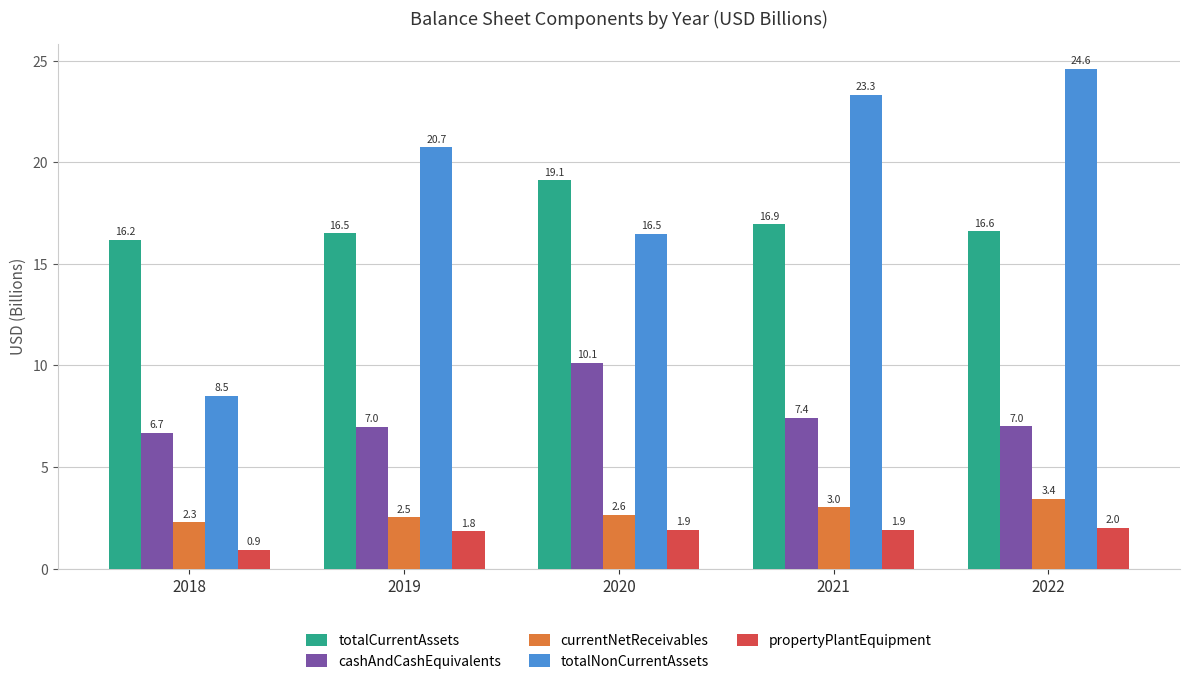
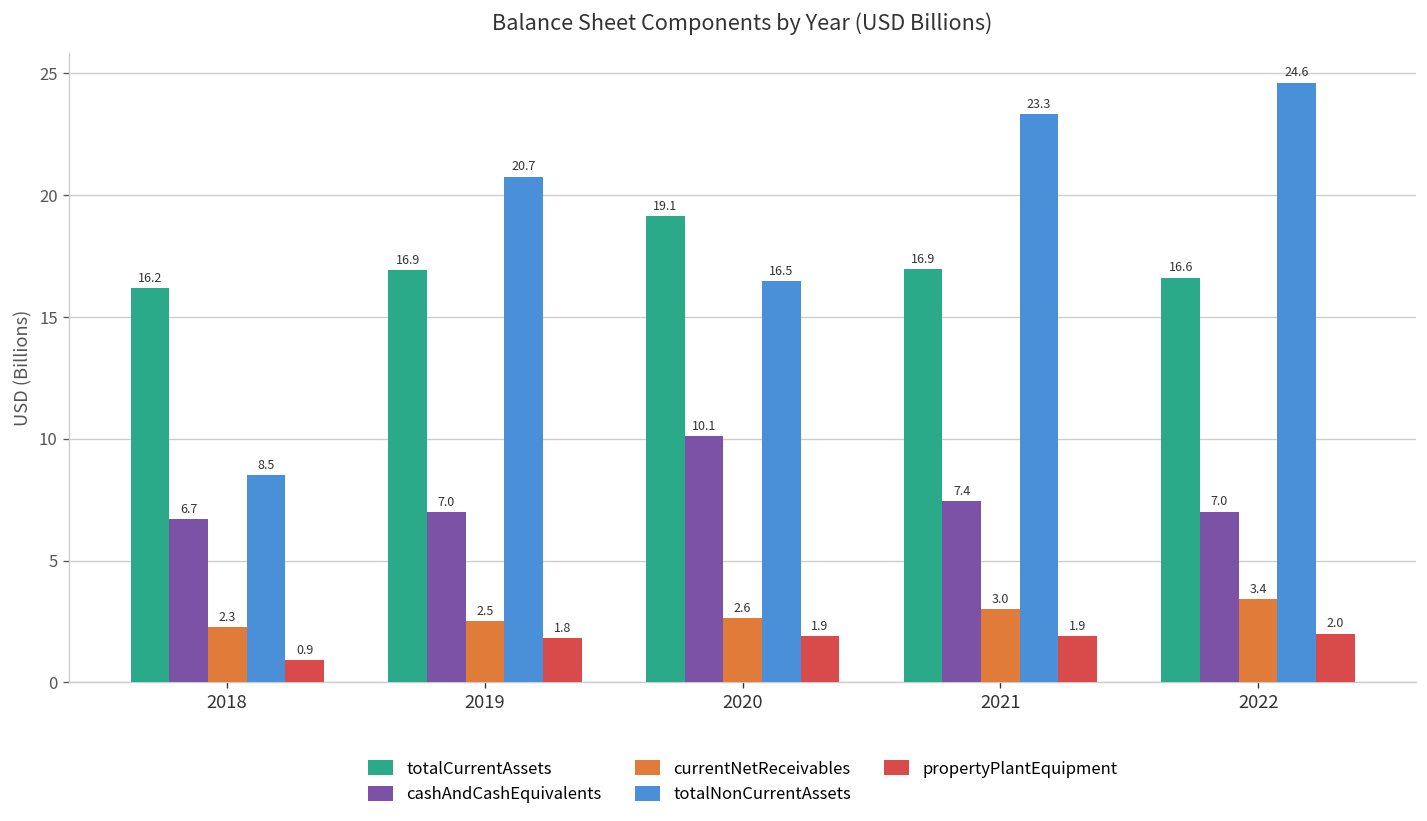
  {
    "totalCurrentAssets": {
      "2018": 16.2,
-     "2019": 16.5,
+     "2019": 16.9,
      "2020": 19.1,
      "2021": 16.9,
      "2022": 16.6
    },
    "cashAndCashEquivalents": {
      "2018": 6.7,
      "2019": 7.0,
      "2020": 10.1,
      "2021": 7.4,
      "2022": 7.0
    },
    "totalNonCurrentAssets": {
      "2018": 8.5,
      "2019": 20.7,
      "2020": 16.5,
      "2021": 23.3,
      "2022": 24.6
    }
  }
